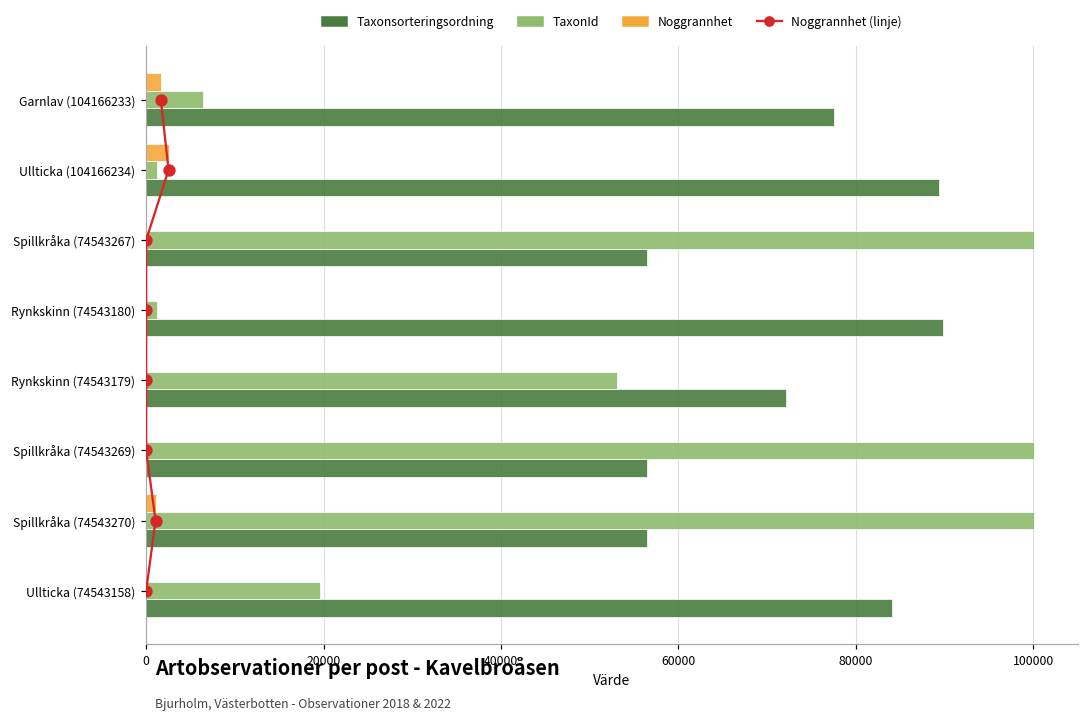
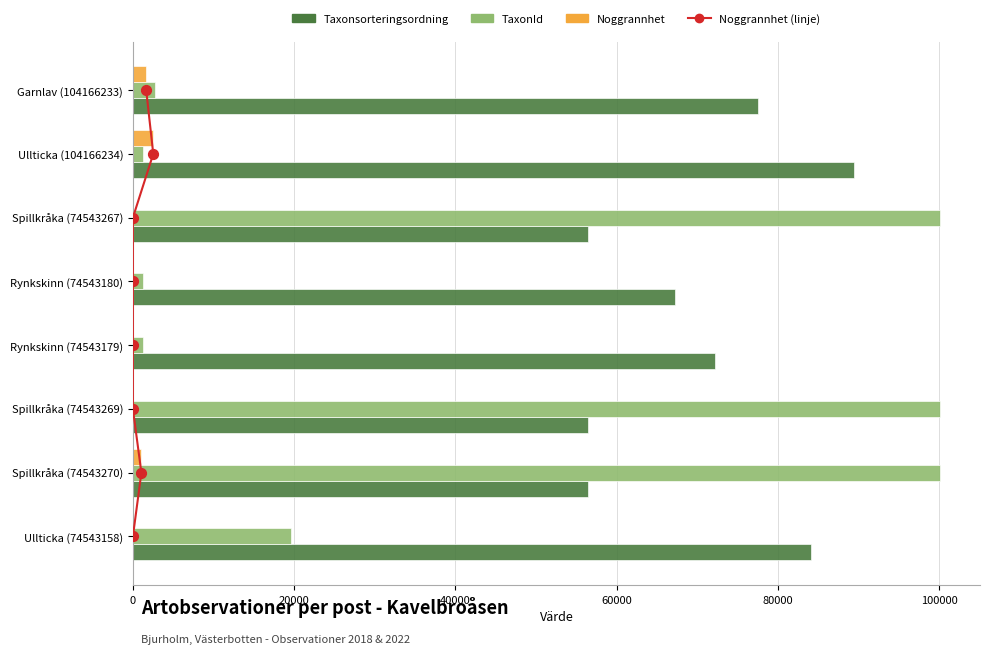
  {
    "Taxonsorteringsordning": {
      "Garnlav (104166233)": 78000,
      "Ullticka (104166234)": 89000,
      "Spillkråka (74543267)": 56000,
-     "Rynkskinn (74543180)": 90000,
+     "Rynkskinn (74543180)": 67000,
      "Rynkskinn (74543179)": 72000,
      "Spillkråka (74543269)": 56000,
      "Spillkråka (74543270)": 56000,
      "Ullticka (74543158)": 84000
    },
    "TaxonId": {
-     "Garnlav (104166233)": 6000,
+     "Garnlav (104166233)": 3000,
      "Ullticka (104166234)": 1000,
      "Spillkråka (74543267)": 100000,
      "Rynkskinn (74543180)": 1000,
-     "Rynkskinn (74543179)": 53000,
+     "Rynkskinn (74543179)": 1000,
      "Spillkråka (74543269)": 100000,
      "Spillkråka (74543270)": 100000,
      "Ullticka (74543158)": 20000
    },
    "Noggrannhet": {
      "Garnlav (104166233)": 2000,
      "Ullticka (104166234)": 3000,
      "Spillkråka (74543270)": 1000
    }
  }
